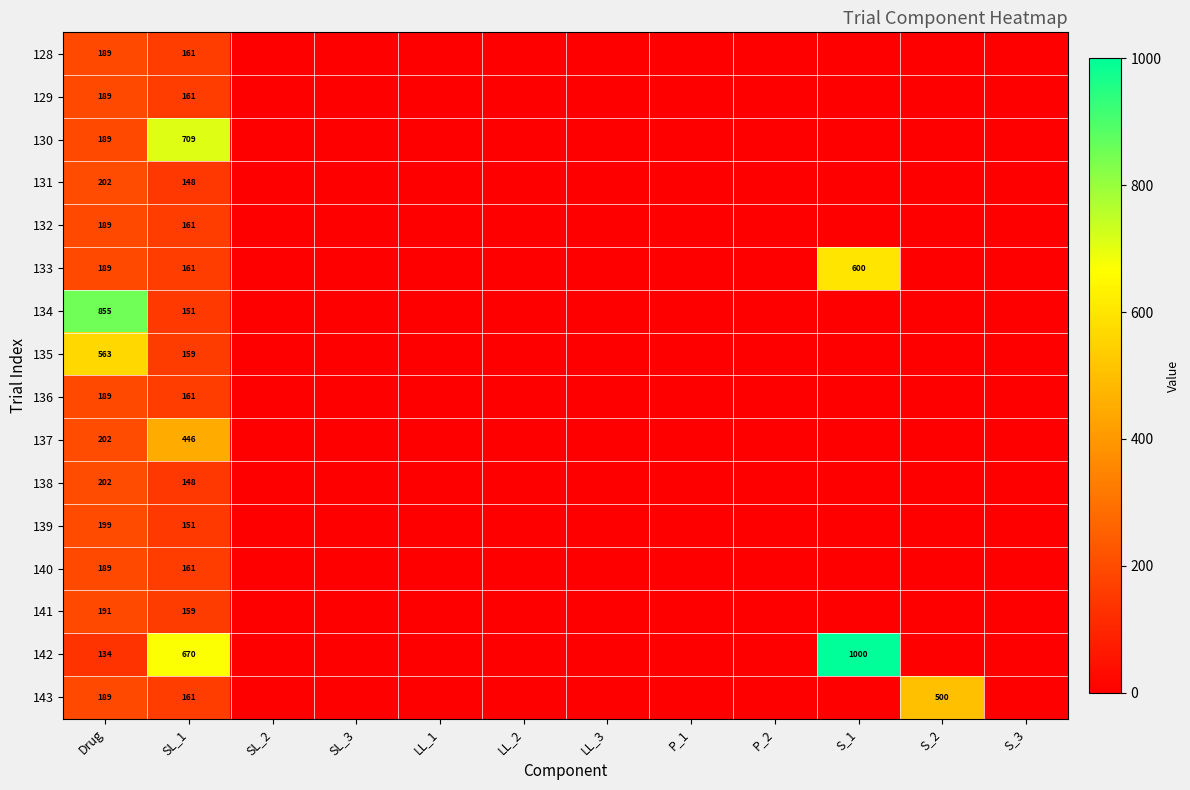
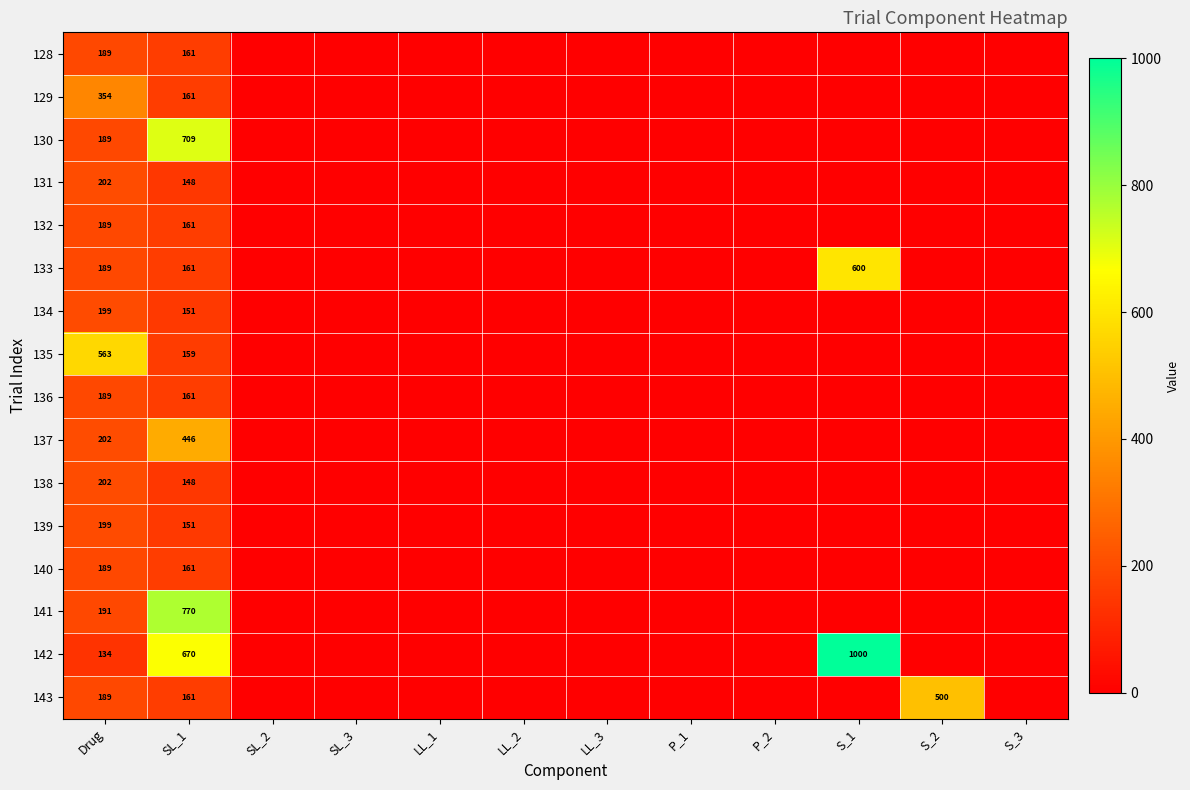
  {
    "128": {
      "Drug": 189,
      "SL_1": 161
    },
    "129": {
-     "Drug": 189,
+     "Drug": 354,
      "SL_1": 161
    },
    "130": {
      "Drug": 189,
      "SL_1": 709
    },
    "131": {
      "Drug": 202,
      "SL_1": 148
    },
    "132": {
      "Drug": 189,
      "SL_1": 161
    },
    "133": {
      "Drug": 189,
      "SL_1": 161,
      "S_1": 600
    },
    "134": {
-     "Drug": 855,
+     "Drug": 199,
      "SL_1": 151
    },
    "135": {
      "Drug": 563,
      "SL_1": 159
    },
    "136": {
      "Drug": 189,
      "SL_1": 161
    },
    "137": {
      "Drug": 202,
      "SL_1": 446
    },
    "138": {
      "Drug": 202,
      "SL_1": 148
    },
    "139": {
      "Drug": 199,
      "SL_1": 151
    },
    "140": {
      "Drug": 189,
      "SL_1": 161
    },
    "141": {
      "Drug": 191,
-     "SL_1": 159
+     "SL_1": 770
    },
    "142": {
      "Drug": 134,
      "SL_1": 670,
      "S_1": 1000
    },
    "143": {
      "Drug": 189,
      "SL_1": 161,
      "S_2": 500
    }
  }
